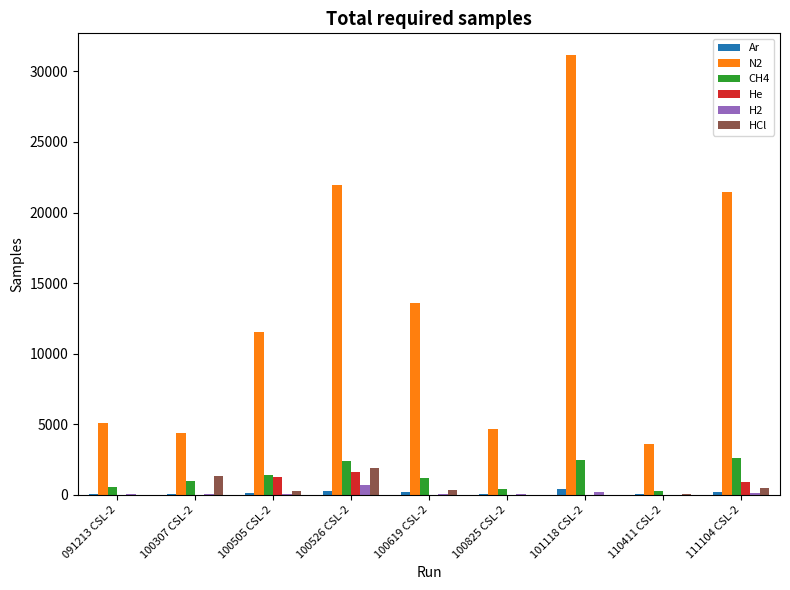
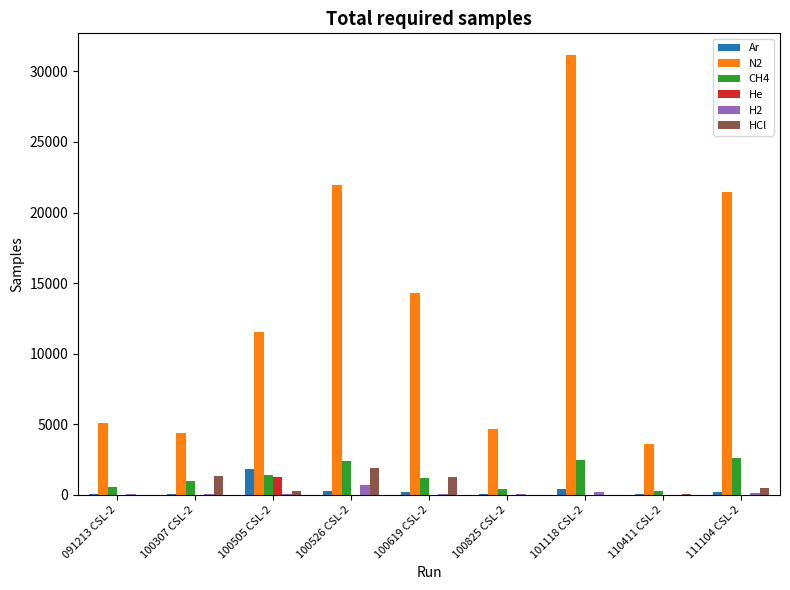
  {
    "Ar": {
-     "100505 CSL-2": 100,
+     "100505 CSL-2": 1800,
      "100526 CSL-2": 200,
      "101118 CSL-2": 400,
      "111104 CSL-2": 200
    },
    "N2": {
      "091213 CSL-2": 5100,
      "100307 CSL-2": 4300,
      "100505 CSL-2": 11500,
      "100526 CSL-2": 22000,
-     "100619 CSL-2": 13600,
+     "100619 CSL-2": 14300,
      "100825 CSL-2": 4600,
      "101118 CSL-2": 31100,
      "110411 CSL-2": 3600,
      "111104 CSL-2": 21500
    },
    "CH4": {
      "091213 CSL-2": 500,
      "100307 CSL-2": 1000,
      "100505 CSL-2": 1400,
      "100526 CSL-2": 2400,
      "100619 CSL-2": 1200,
      "100825 CSL-2": 400,
      "101118 CSL-2": 2500,
      "110411 CSL-2": 200,
      "111104 CSL-2": 2600
    },
    "He": {
      "100505 CSL-2": 1300,
-     "100526 CSL-2": 1600,
-     "111104 CSL-2": 900
+     "100526 CSL-2": 0,
+     "111104 CSL-2": 0
    },
    "H2": {
      "100526 CSL-2": 700,
      "101118 CSL-2": 200
    },
    "HCl": {
      "100307 CSL-2": 1300,
      "100505 CSL-2": 200,
      "100526 CSL-2": 1900,
-     "100619 CSL-2": 300,
+     "100619 CSL-2": 1300,
      "111104 CSL-2": 500
    }
  }
